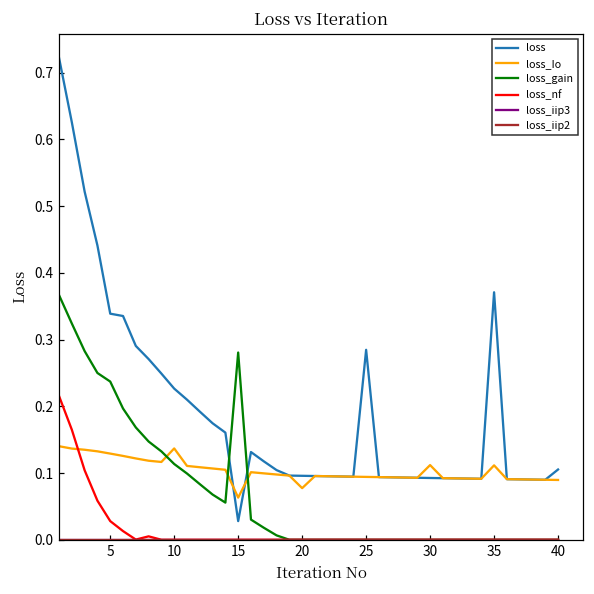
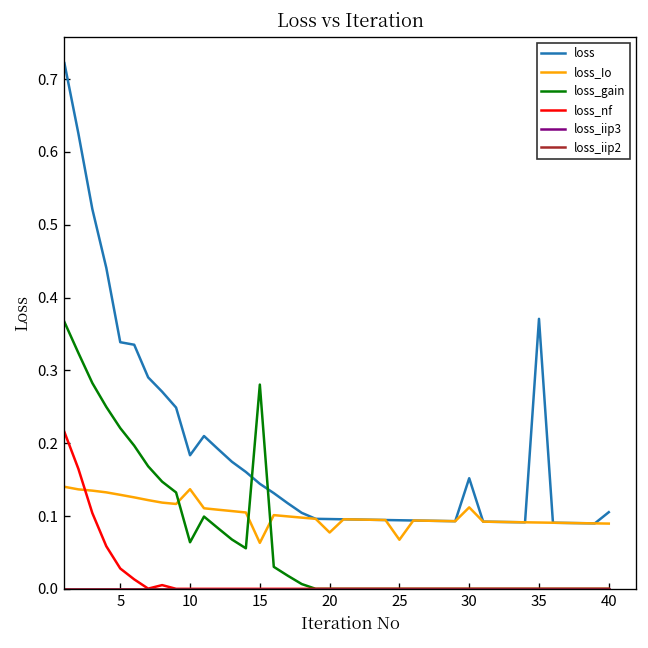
  {
    "loss": {
      "5": 0.34,
-     "10": 0.23,
-     "15": 0.03,
+     "10": 0.18,
+     "15": 0.14,
      "20": 0.10,
-     "25": 0.28,
-     "30": 0.09,
+     "25": 0.09,
+     "30": 0.15,
      "35": 0.37,
      "40": 0.11
    },
    "loss_Io": {
      "5": 0.13,
      "10": 0.14,
      "15": 0.06,
      "20": 0.08,
-     "25": 0.09,
+     "25": 0.07,
      "30": 0.11,
-     "35": 0.11,
+     "35": 0.09,
      "40": 0.09
    },
    "loss_gain": {
-     "5": 0.24,
-     "10": 0.11,
+     "5": 0.22,
+     "10": 0.06,
      "15": 0.28
    },
    "loss_nf": {
      "5": 0.03
    },
    "loss_iip2": {
      "5": 0.00
    }
  }
